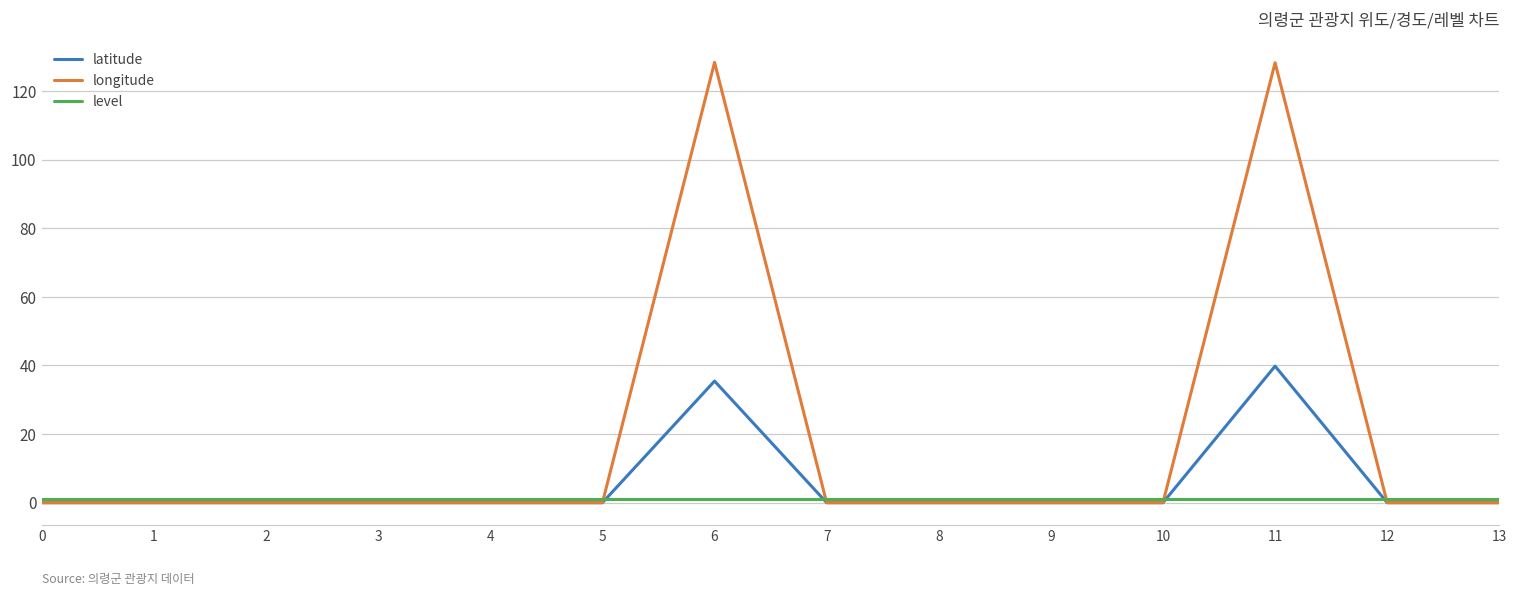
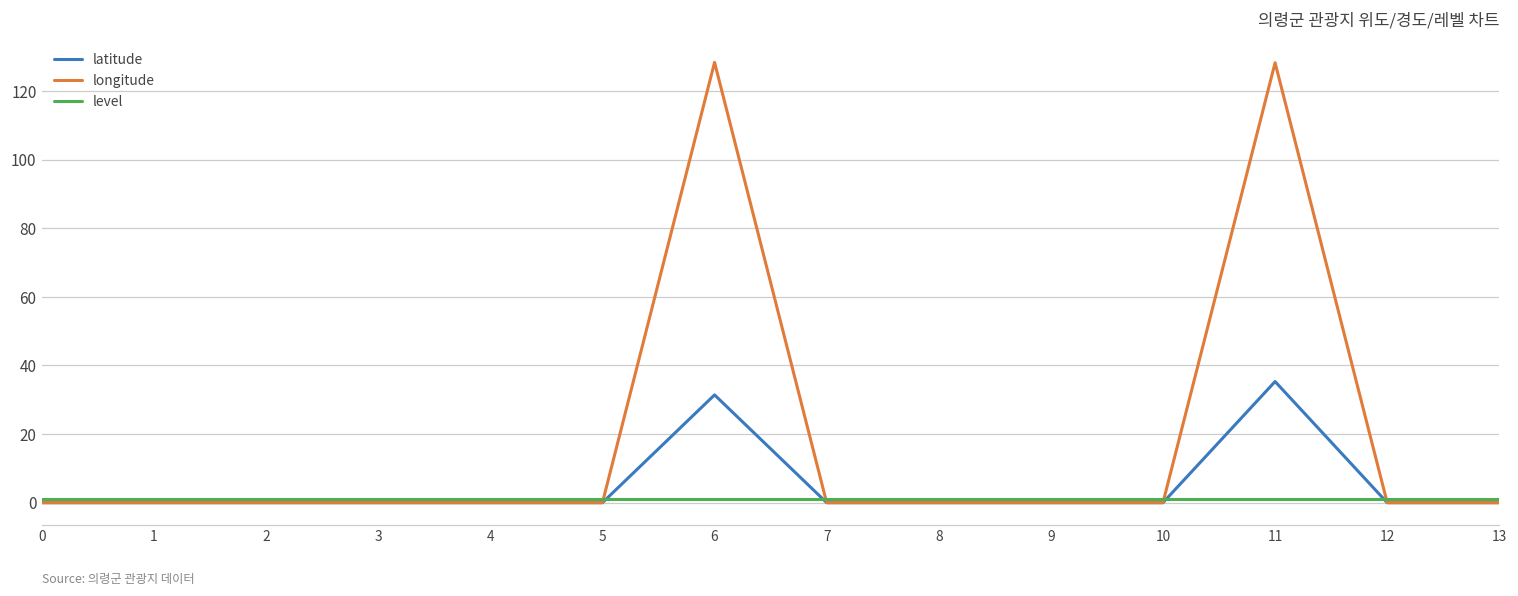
  {
    "latitude": {
-     "6": 35,
-     "11": 40
+     "6": 31,
+     "11": 35
    },
    "longitude": {
      "6": 128,
      "11": 128
    },
    "level": {
      "0": 1,
      "1": 1,
      "2": 1,
      "3": 1,
      "4": 1,
      "5": 1,
      "6": 1,
      "7": 1,
      "8": 1,
      "9": 1,
      "10": 1,
      "11": 1,
      "12": 1,
      "13": 1
    }
  }
